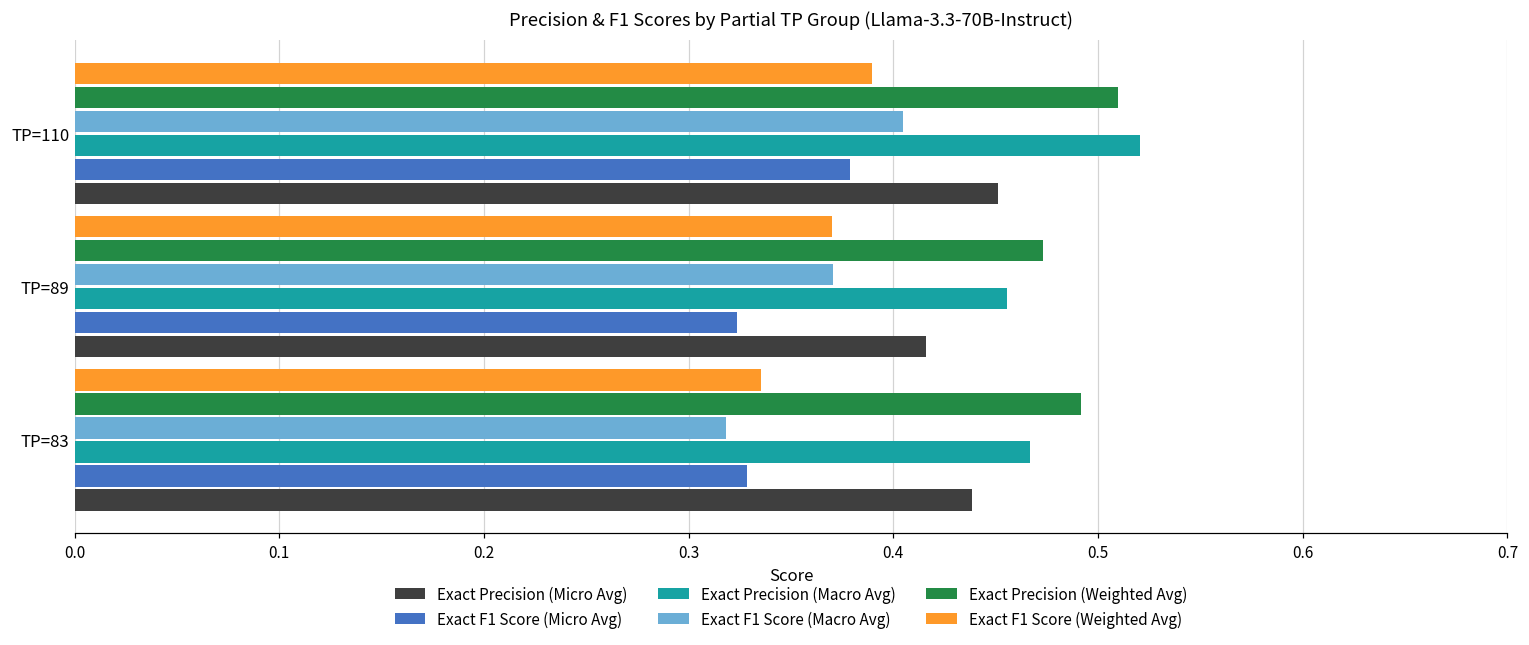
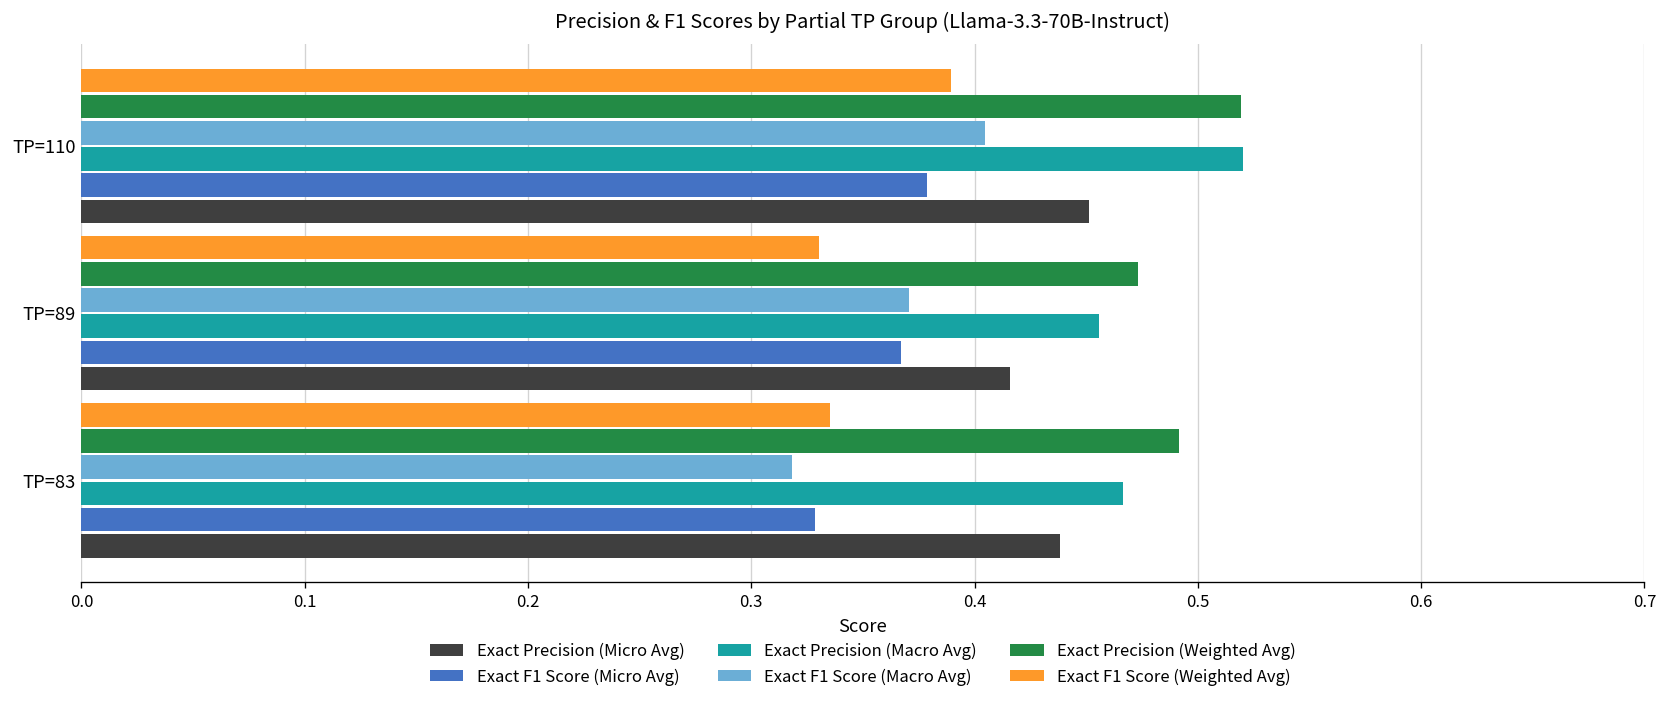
  {
    "Exact Precision (Micro Avg)": {
      "TP=110": 0.451,
      "TP=89": 0.416,
      "TP=83": 0.438
    },
    "Exact F1 Score (Micro Avg)": {
      "TP=110": 0.379,
-     "TP=89": 0.324,
+     "TP=89": 0.367,
      "TP=83": 0.328
    },
    "Exact Precision (Macro Avg)": {
      "TP=110": 0.520,
      "TP=89": 0.456,
      "TP=83": 0.467
    },
    "Exact F1 Score (Macro Avg)": {
      "TP=110": 0.405,
      "TP=89": 0.371,
      "TP=83": 0.318
    },
    "Exact Precision (Weighted Avg)": {
-     "TP=110": 0.510,
+     "TP=110": 0.519,
      "TP=89": 0.473,
      "TP=83": 0.491
    },
    "Exact F1 Score (Weighted Avg)": {
      "TP=110": 0.389,
-     "TP=89": 0.370,
+     "TP=89": 0.330,
      "TP=83": 0.335
    }
  }
